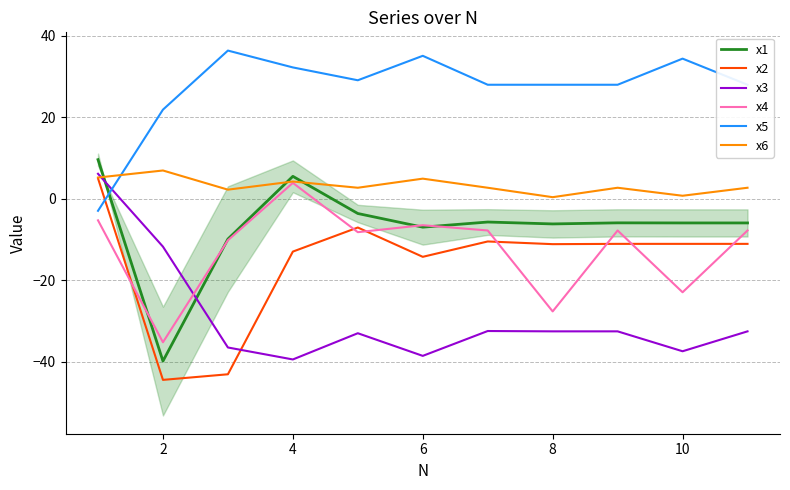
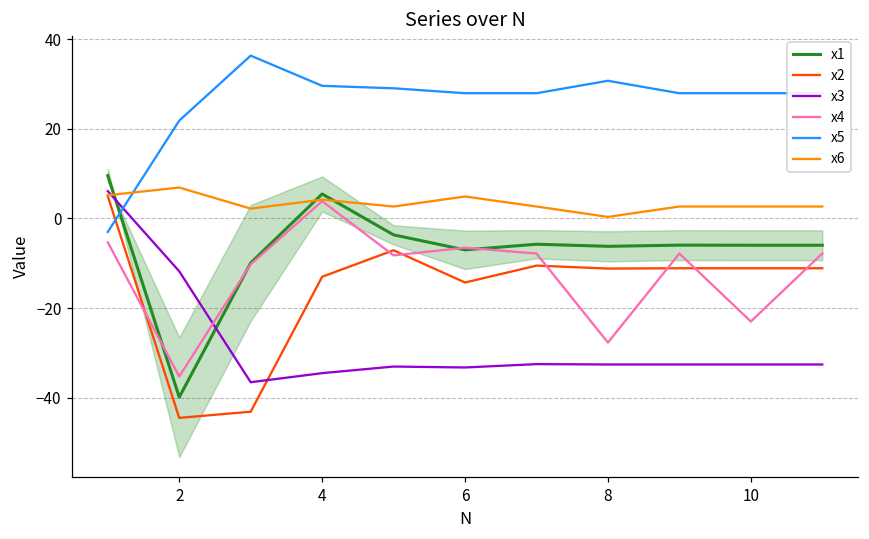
  {
    "x2": {
      "2": -44,
      "4": -13,
      "6": -14,
      "8": -11,
      "10": -11
    },
    "x3": {
      "2": -12,
-     "4": -39,
-     "6": -39,
+     "4": -35,
+     "6": -33,
      "8": -33,
-     "10": -37
+     "10": -33
    },
    "x4": {
      "2": -35,
      "8": -28,
      "10": -23
    },
    "x5": {
      "2": 22,
-     "4": 32,
-     "6": 35,
-     "8": 28,
-     "10": 34
+     "4": 30,
+     "6": 28,
+     "8": 31,
+     "10": 28
    },
    "x6": {
      "2": 7,
      "6": 5,
      "8": 0,
-     "10": 1
+     "10": 3
    }
  }
